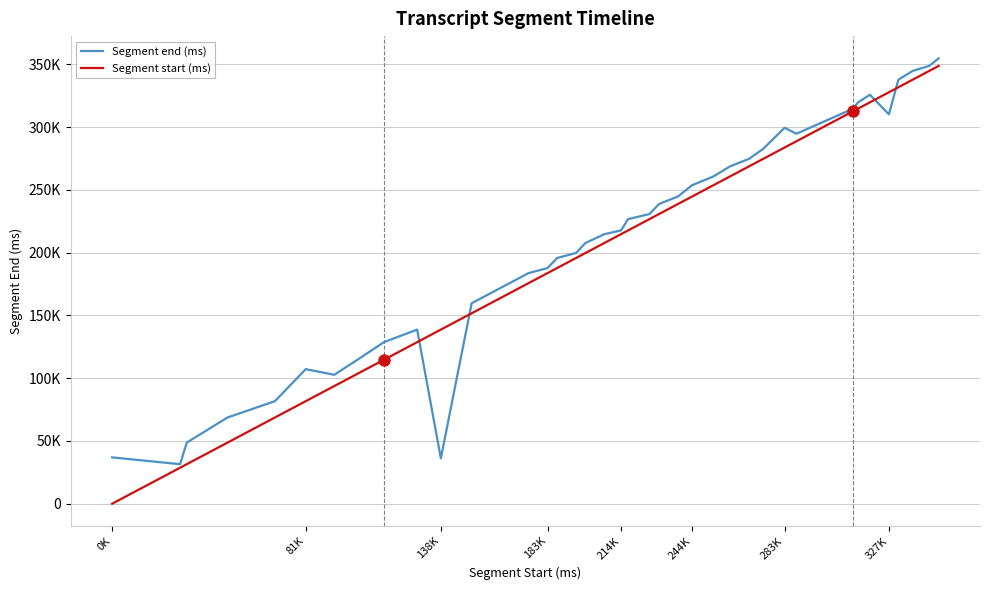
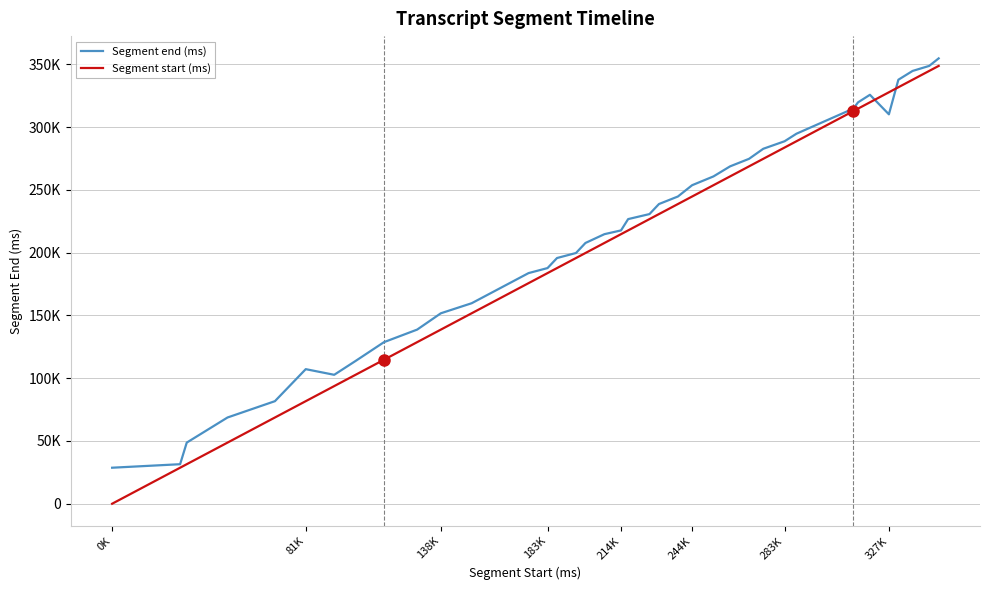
  {
    "Segment end (ms)": {
-     "0K": 37000,
+     "0K": 29000,
      "81K": 107000,
-     "138K": 36000,
+     "138K": 152000,
      "183K": 188000,
      "214K": 218000,
      "244K": 254000,
-     "283K": 299000,
+     "283K": 289000,
      "327K": 310000
    }
  }
